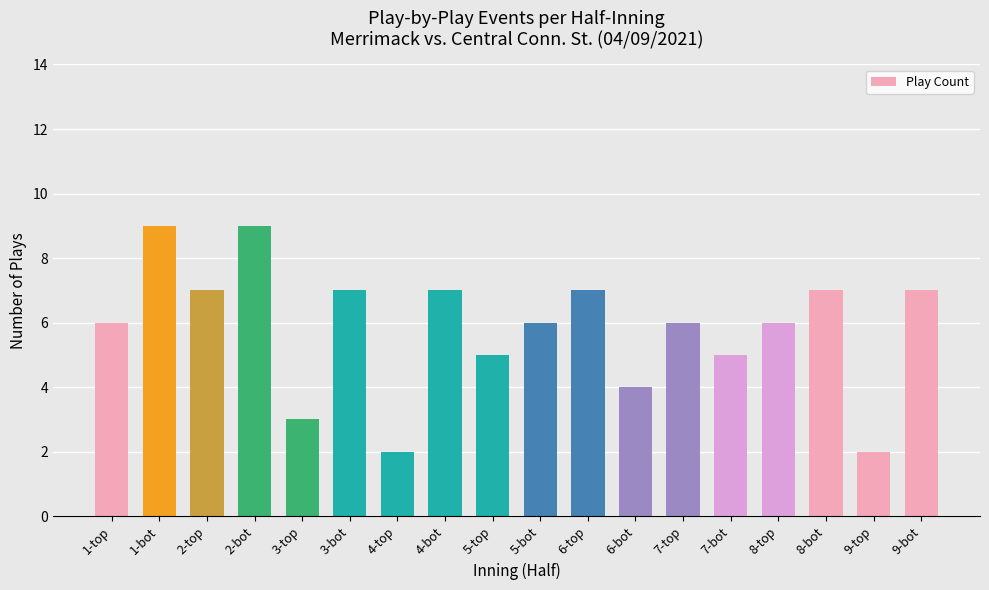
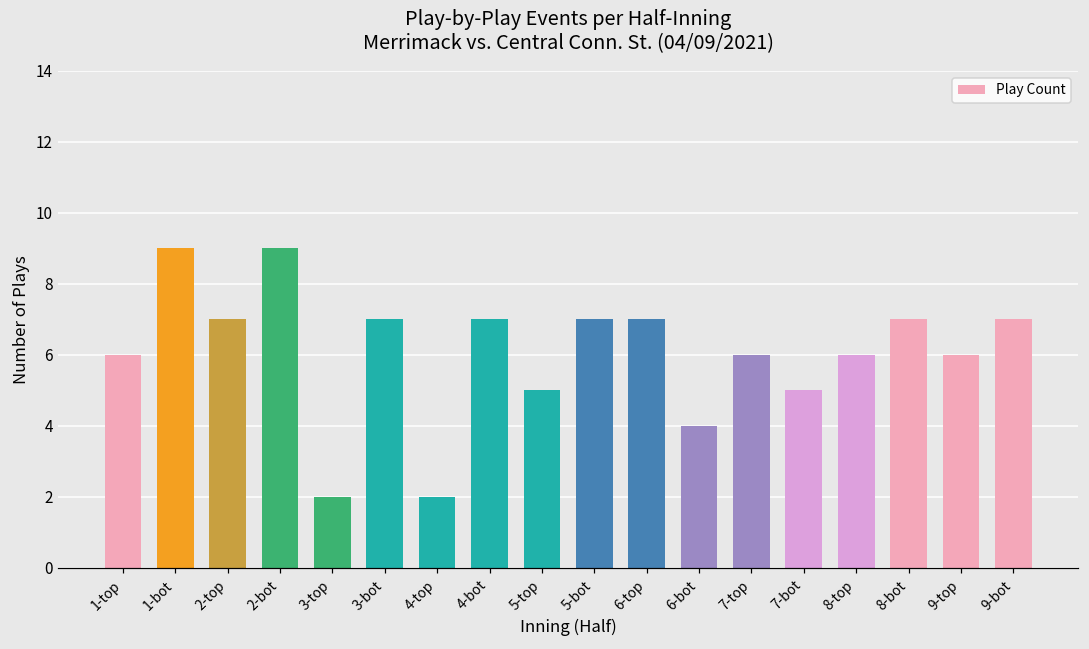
  {
    "1-top": 6,
    "1-bot": 9,
    "2-top": 7,
    "2-bot": 9,
-   "3-top": 3,
+   "3-top": 2,
    "3-bot": 7,
    "4-top": 2,
    "4-bot": 7,
    "5-top": 5,
-   "5-bot": 6,
+   "5-bot": 7,
    "6-top": 7,
    "6-bot": 4,
    "7-top": 6,
    "7-bot": 5,
    "8-top": 6,
    "8-bot": 7,
-   "9-top": 2,
+   "9-top": 6,
    "9-bot": 7
  }
